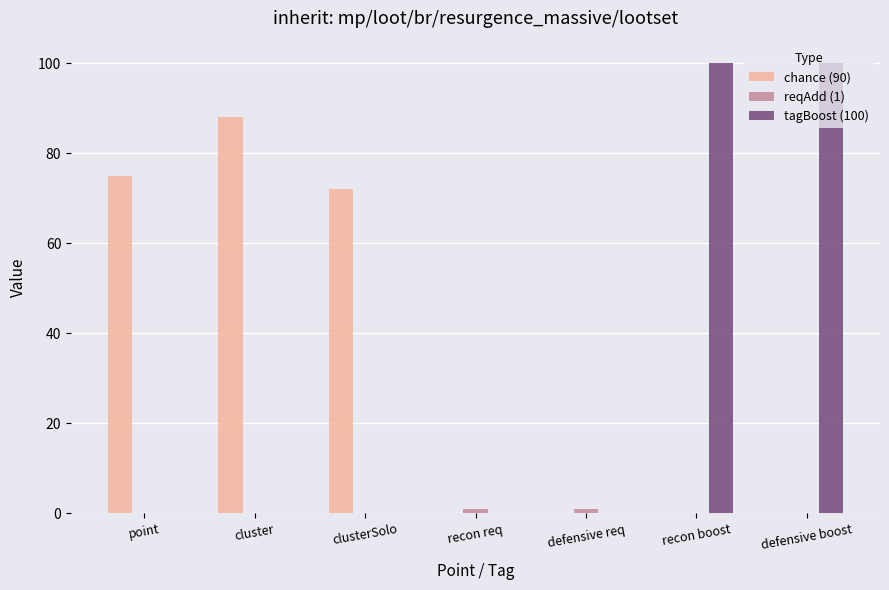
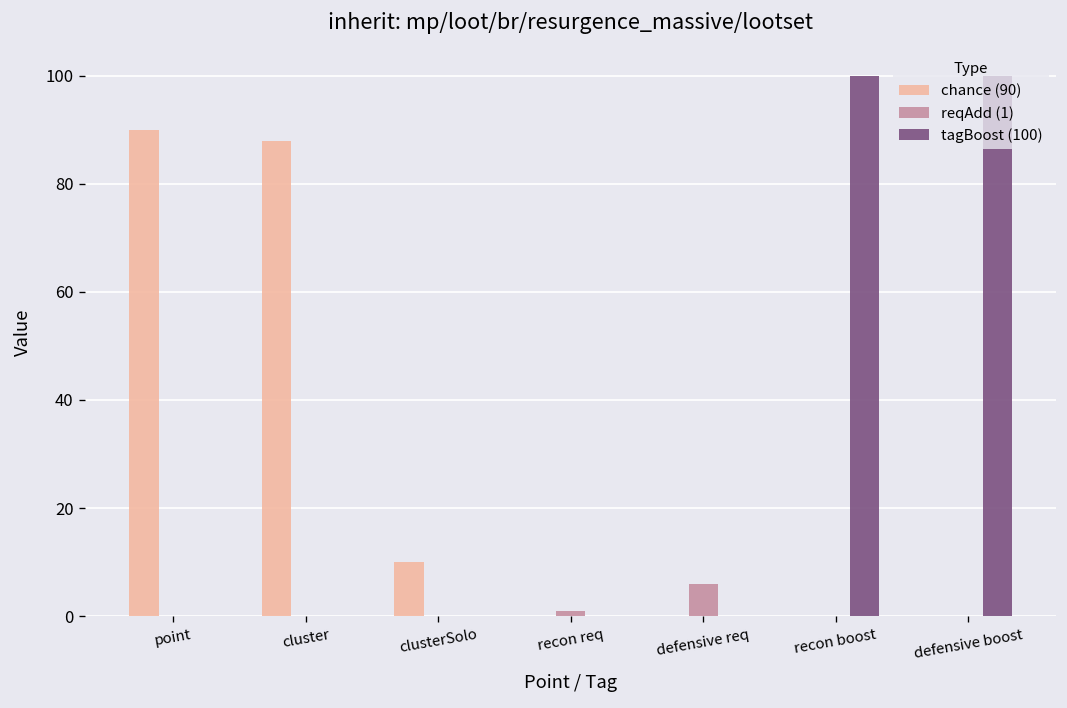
  {
    "chance (90)": {
-     "point": 75,
+     "point": 90,
      "cluster": 88,
-     "clusterSolo": 72,
+     "clusterSolo": 10,
      "recon req": 0,
      "defensive req": 0,
      "recon boost": 0,
      "defensive boost": 0
    },
    "reqAdd (1)": {
      "point": 0,
      "cluster": 0,
      "clusterSolo": 0,
      "recon req": 1,
-     "defensive req": 1,
+     "defensive req": 6,
      "recon boost": 0,
      "defensive boost": 0
    },
    "tagBoost (100)": {
      "point": 0,
      "cluster": 0,
      "clusterSolo": 0,
      "recon req": 0,
      "defensive req": 0,
      "recon boost": 100
    }
  }
